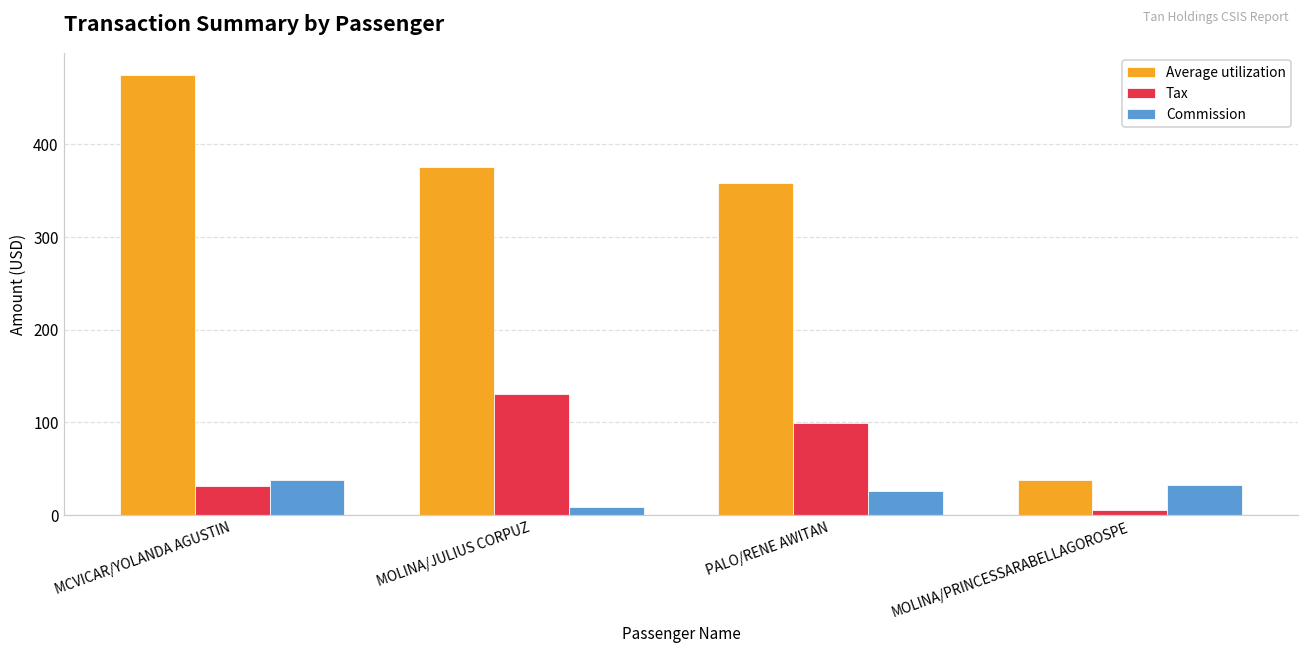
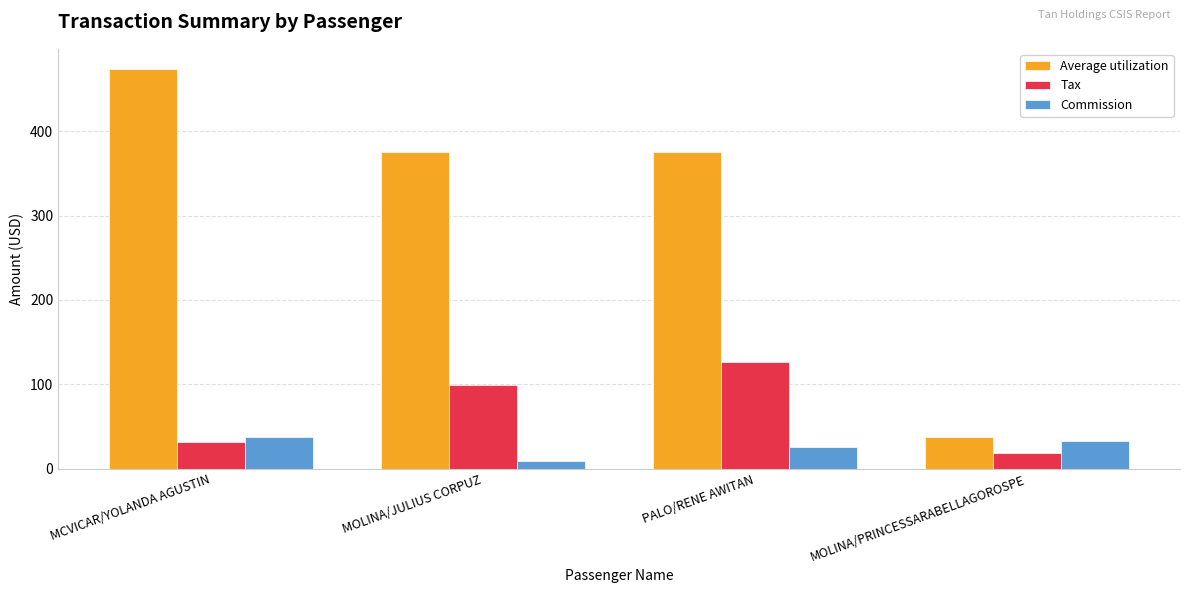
  {
    "Average utilization": {
      "MCVICAR/YOLANDA AGUSTIN": 470,
      "MOLINA/JULIUS CORPUZ": 380,
-     "PALO/RENE AWITAN": 360,
+     "PALO/RENE AWITAN": 380,
      "MOLINA/PRINCESSARABELLAGOROSPE": 40
    },
    "Tax": {
      "MCVICAR/YOLANDA AGUSTIN": 30,
-     "MOLINA/JULIUS CORPUZ": 130,
-     "PALO/RENE AWITAN": 100,
-     "MOLINA/PRINCESSARABELLAGOROSPE": 10
+     "MOLINA/JULIUS CORPUZ": 100,
+     "PALO/RENE AWITAN": 130,
+     "MOLINA/PRINCESSARABELLAGOROSPE": 20
    },
    "Commission": {
      "MCVICAR/YOLANDA AGUSTIN": 40,
      "MOLINA/JULIUS CORPUZ": 10,
      "PALO/RENE AWITAN": 30,
      "MOLINA/PRINCESSARABELLAGOROSPE": 30
    }
  }
